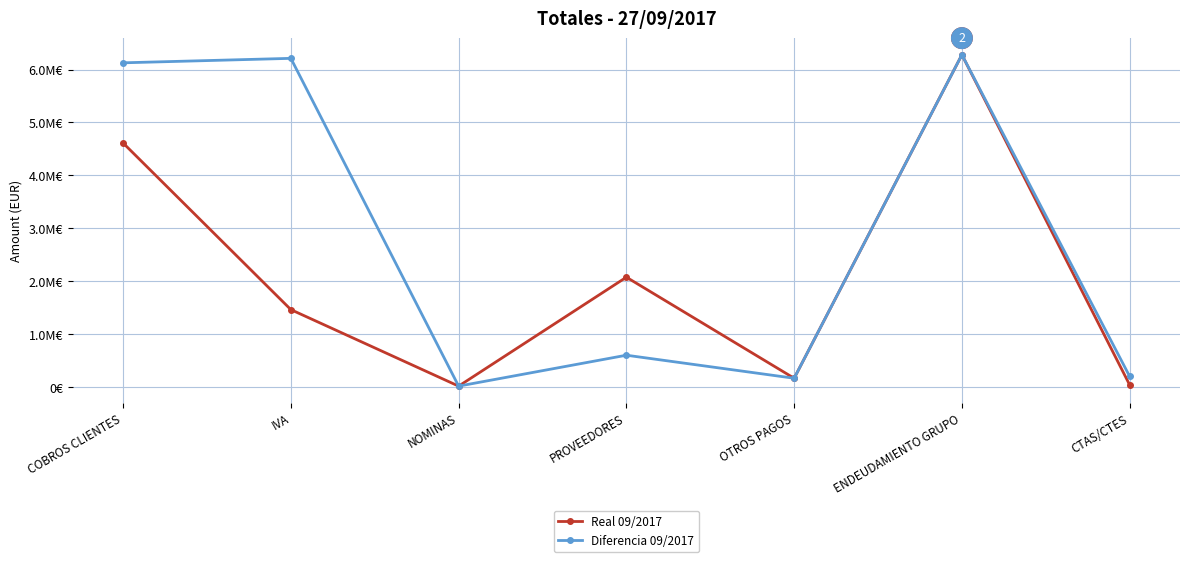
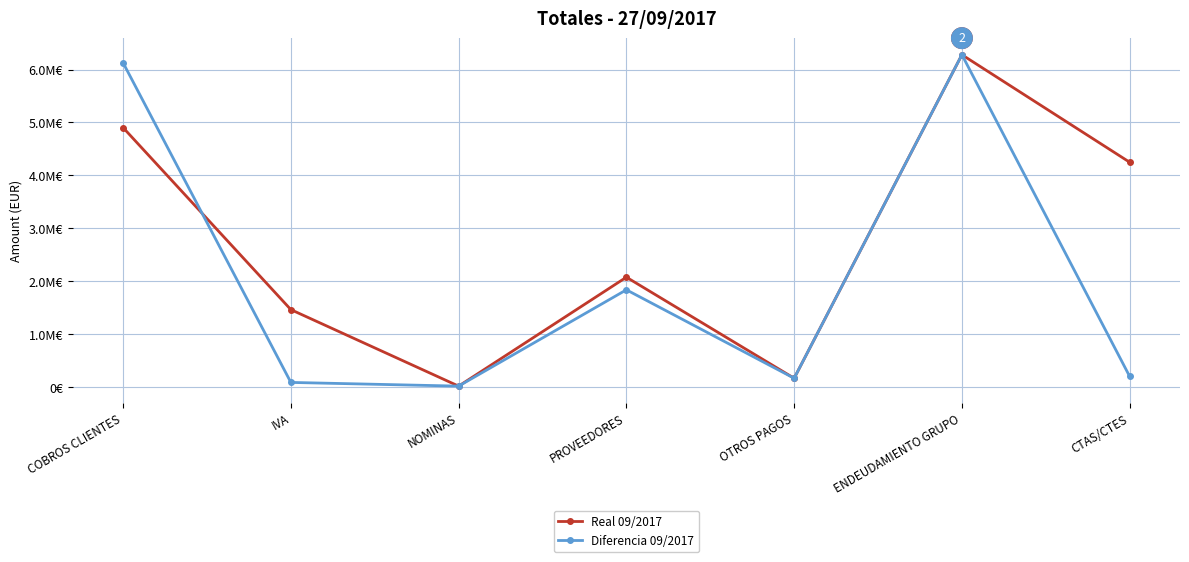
  {
    "Real 09/2017": {
-     "COBROS CLIENTES": "4.6M€",
+     "COBROS CLIENTES": "4.9M€",
      "IVA": "1.5M€",
      "PROVEEDORES": "2.1M€",
-     "CTAS/CTES": "0.0M€"
+     "CTAS/CTES": "4.2M€"
    },
    "Diferencia 09/2017": {
      "COBROS CLIENTES": "6.1M€",
-     "IVA": "6.2M€",
-     "PROVEEDORES": "0.6M€",
+     "IVA": "0.1M€",
+     "PROVEEDORES": "1.8M€",
      "CTAS/CTES": "0.2M€"
    }
  }
